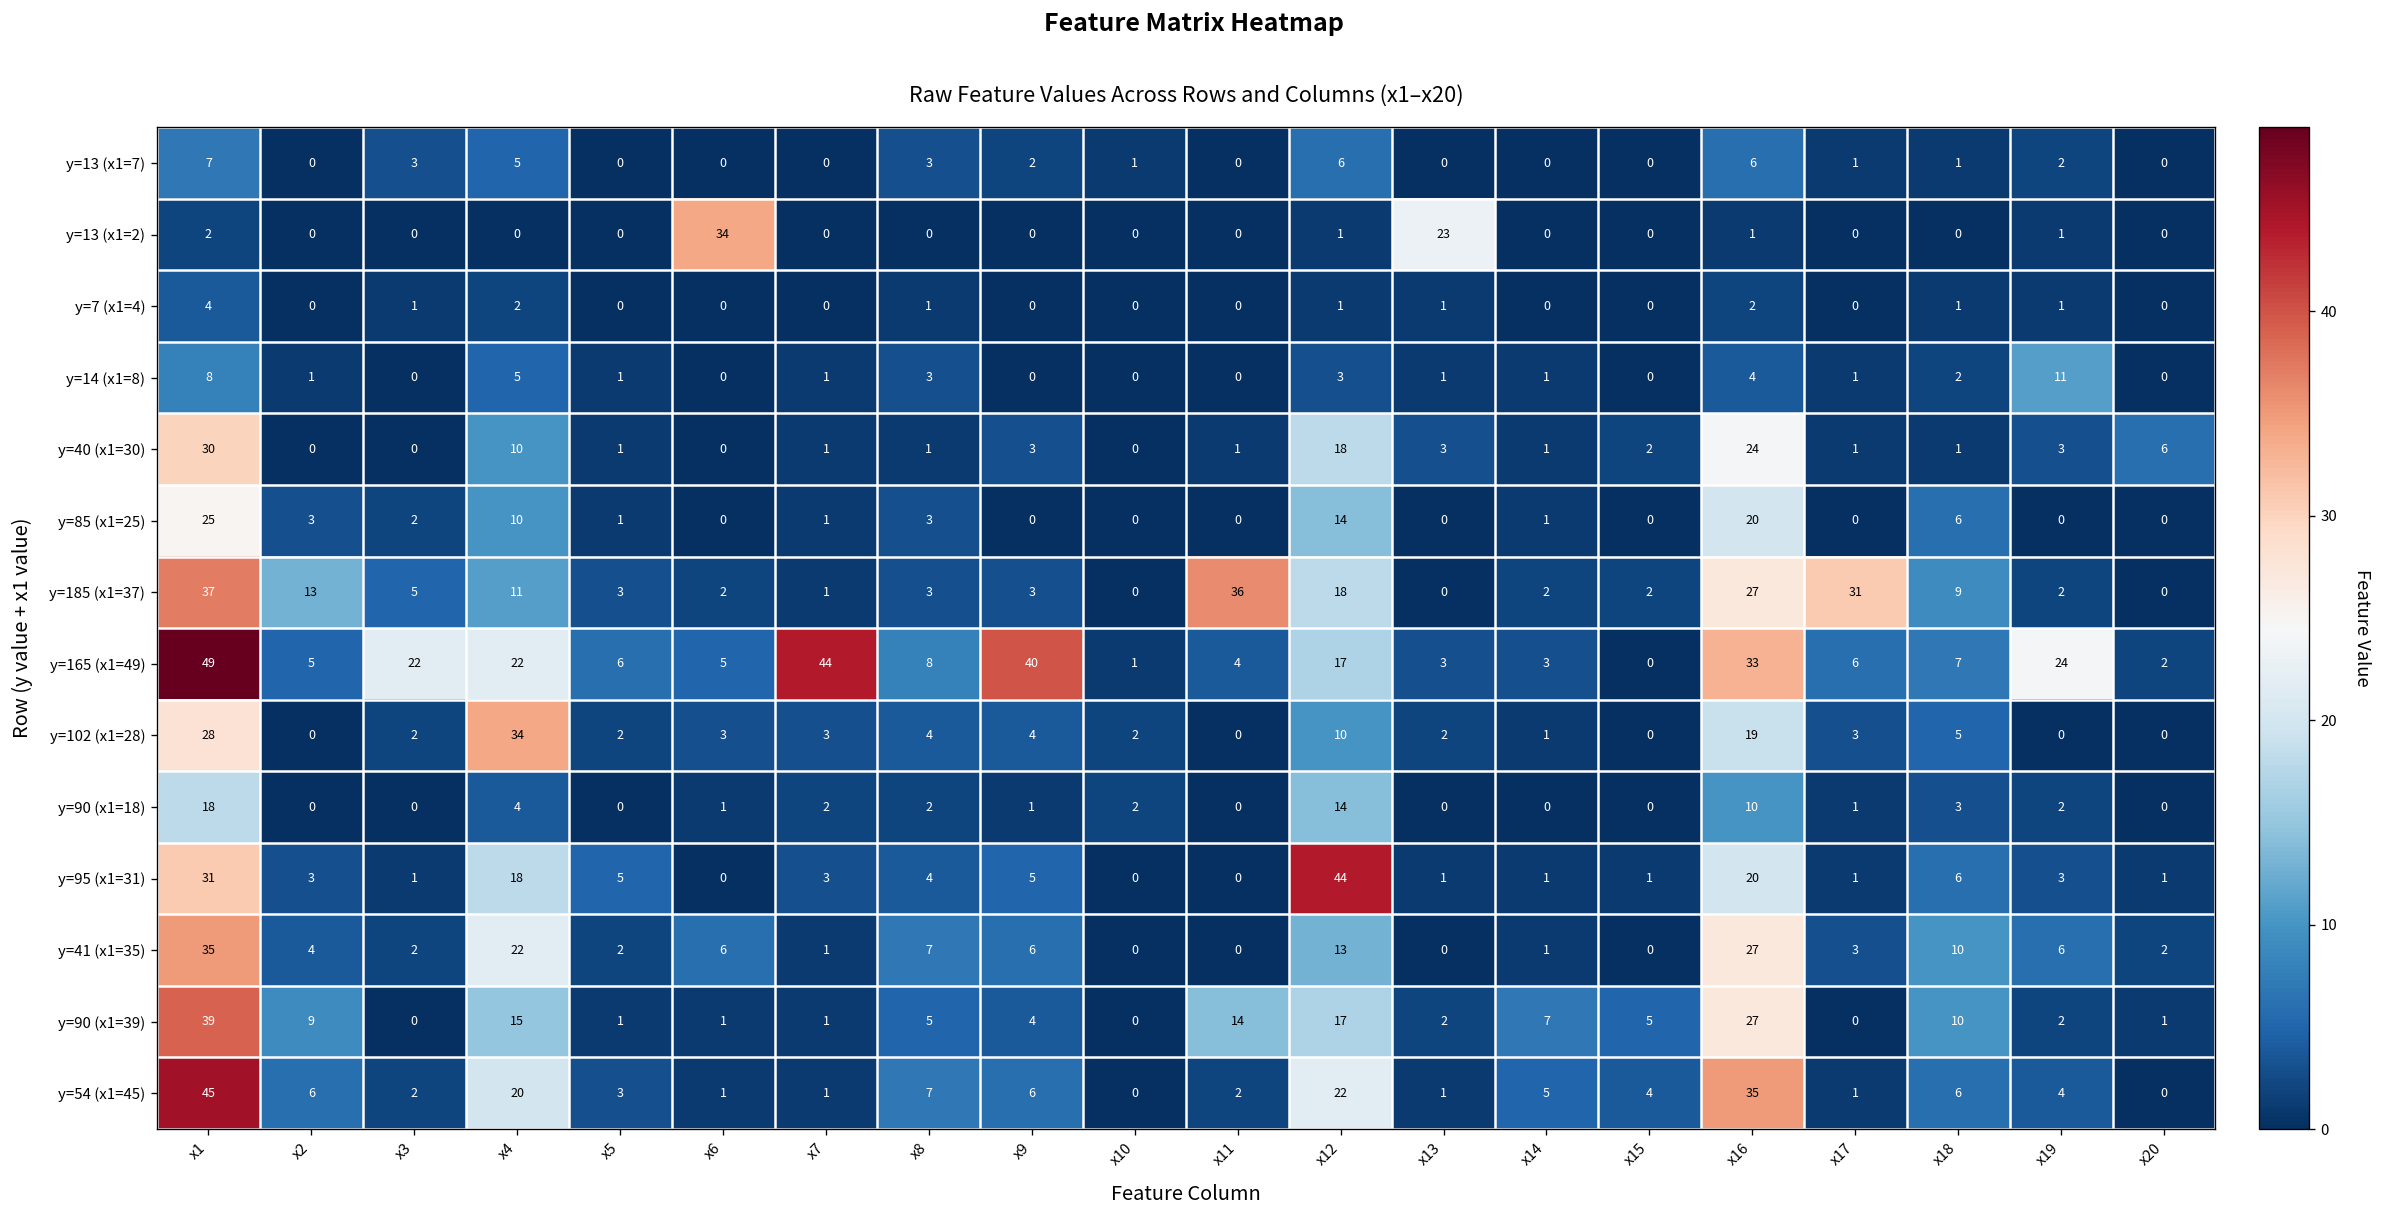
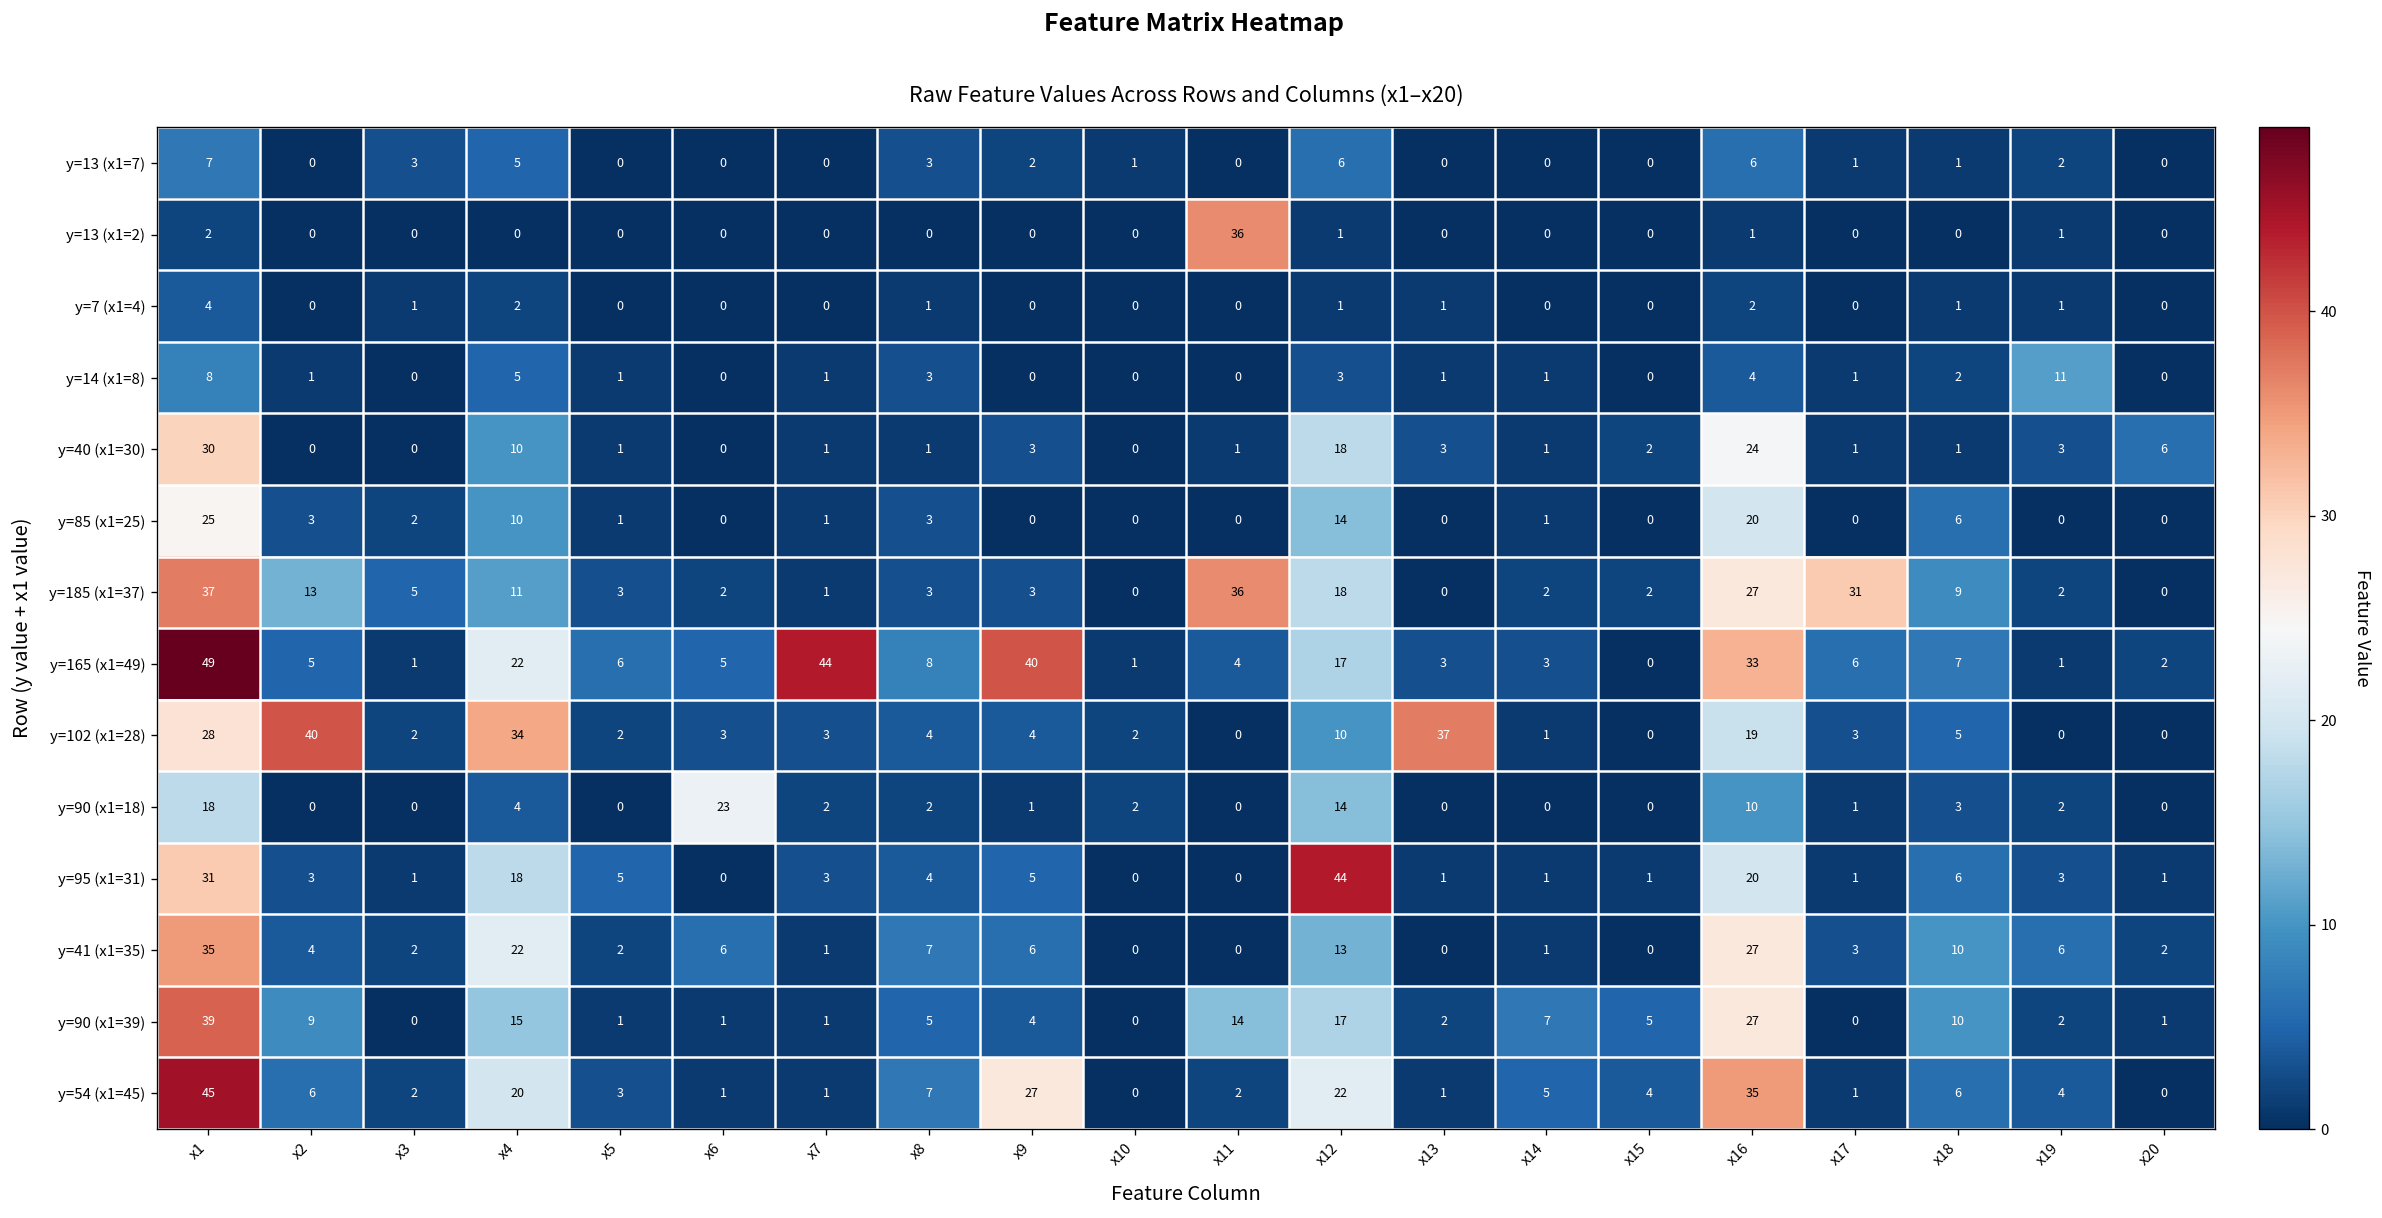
  {
    "y=13 (x1=2)": {
      "x1": 2,
      "x2": 0,
      "x3": 0,
      "x4": 0,
      "x5": 0,
-     "x6": 34,
+     "x6": 0,
      "x7": 0,
      "x8": 0,
      "x9": 0,
      "x10": 0,
-     "x11": 0,
+     "x11": 36,
      "x12": 1,
-     "x13": 23,
+     "x13": 0,
      "x14": 0,
      "x15": 0,
      "x16": 1,
      "x17": 0,
      "x18": 0,
      "x19": 1,
      "x20": 0
    },
    "y=165 (x1=49)": {
      "x1": 49,
      "x2": 5,
-     "x3": 22,
+     "x3": 1,
      "x4": 22,
      "x5": 6,
      "x6": 5,
      "x7": 44,
      "x8": 8,
      "x9": 40,
      "x10": 1,
      "x11": 4,
      "x12": 17,
      "x13": 3,
      "x14": 3,
      "x15": 0,
      "x16": 33,
      "x17": 6,
      "x18": 7,
-     "x19": 24,
+     "x19": 1,
      "x20": 2
    },
    "y=102 (x1=28)": {
      "x1": 28,
-     "x2": 0,
+     "x2": 40,
      "x3": 2,
      "x4": 34,
      "x5": 2,
      "x6": 3,
      "x7": 3,
      "x8": 4,
      "x9": 4,
      "x10": 2,
      "x11": 0,
      "x12": 10,
-     "x13": 2,
+     "x13": 37,
      "x14": 1,
      "x15": 0,
      "x16": 19,
      "x17": 3,
      "x18": 5,
      "x19": 0,
      "x20": 0
    },
    "y=90 (x1=18)": {
      "x1": 18,
      "x2": 0,
      "x3": 0,
      "x4": 4,
      "x5": 0,
-     "x6": 1,
+     "x6": 23,
      "x7": 2,
      "x8": 2,
      "x9": 1,
      "x10": 2,
      "x11": 0,
      "x12": 14,
      "x13": 0,
      "x14": 0,
      "x15": 0,
      "x16": 10,
      "x17": 1,
      "x18": 3,
      "x19": 2,
      "x20": 0
    },
    "y=54 (x1=45)": {
      "x1": 45,
      "x2": 6,
      "x3": 2,
      "x4": 20,
      "x5": 3,
      "x6": 1,
      "x7": 1,
      "x8": 7,
-     "x9": 6,
+     "x9": 27,
      "x10": 0,
      "x11": 2,
      "x12": 22,
      "x13": 1,
      "x14": 5,
      "x15": 4,
      "x16": 35,
      "x17": 1,
      "x18": 6,
      "x19": 4,
      "x20": 0
    }
  }
